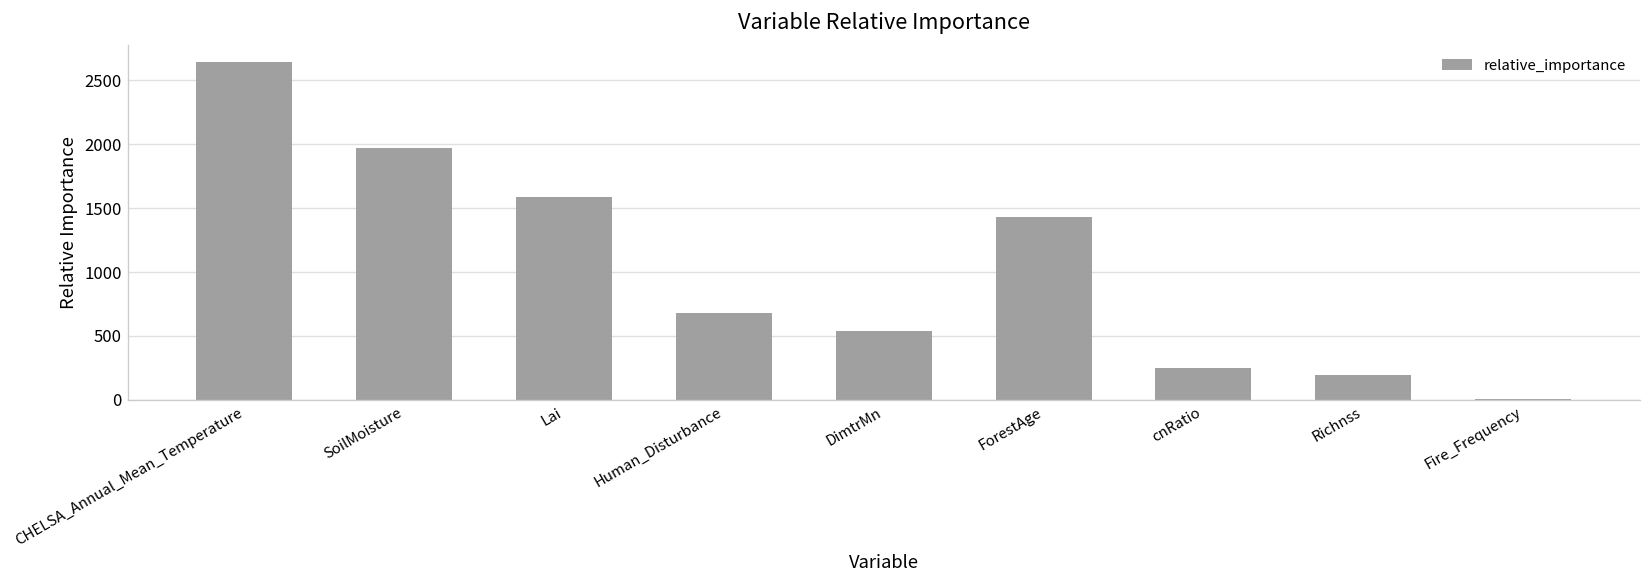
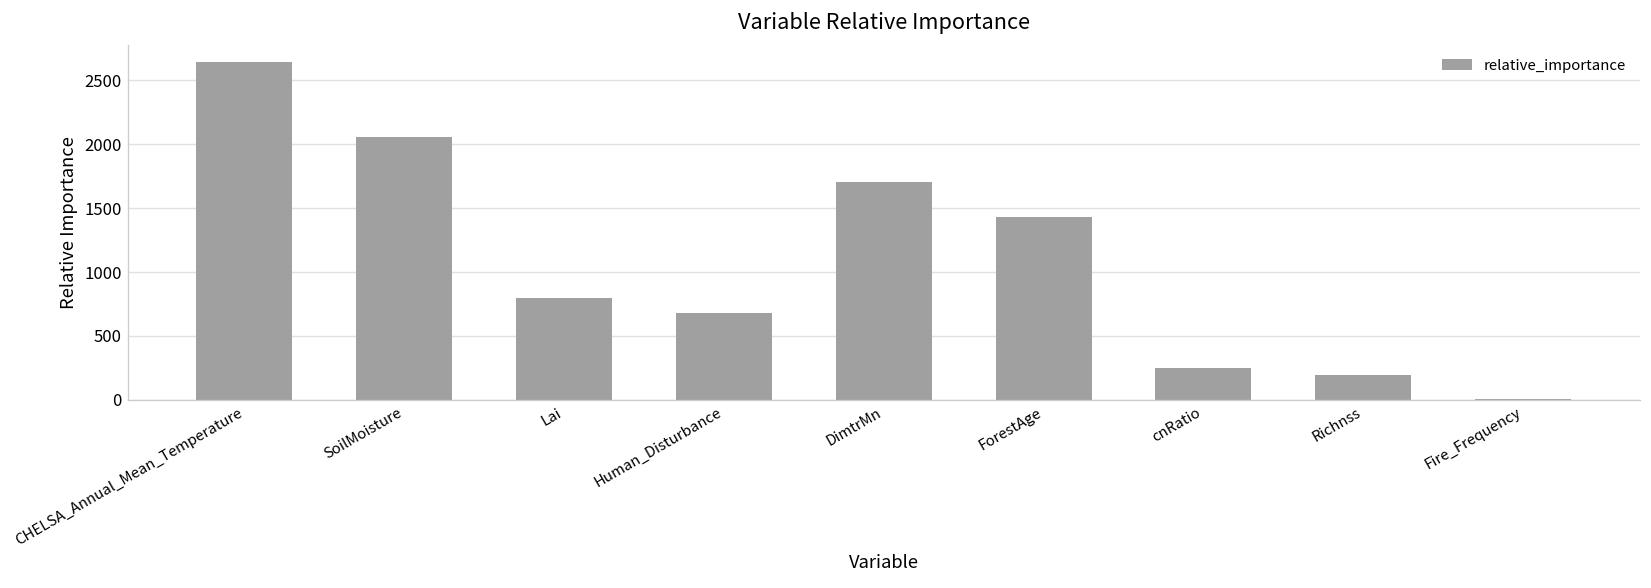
  {
    "CHELSA_Annual_Mean_Temperature": 2640,
-   "SoilMoisture": 1970,
-   "Lai": 1590,
+   "SoilMoisture": 2060,
+   "Lai": 800,
    "Human_Disturbance": 680,
-   "DimtrMn": 540,
+   "DimtrMn": 1710,
    "ForestAge": 1430,
    "cnRatio": 250,
    "Richnss": 190
  }
